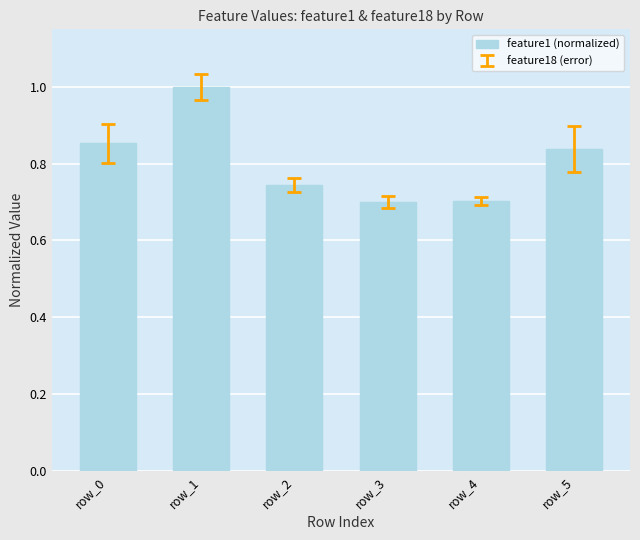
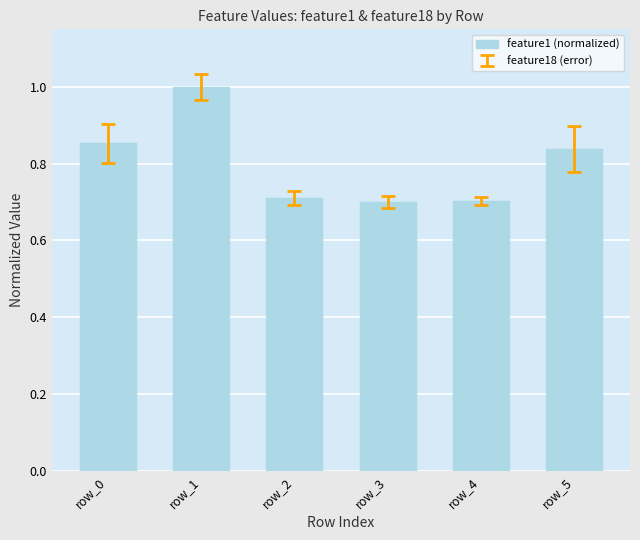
  {
    "feature1 (normalized)": {
      "row_0": 0.85,
      "row_1": 1.00,
-     "row_2": 0.74,
+     "row_2": 0.71,
      "row_3": 0.70,
      "row_4": 0.70,
      "row_5": 0.84
    }
  }
